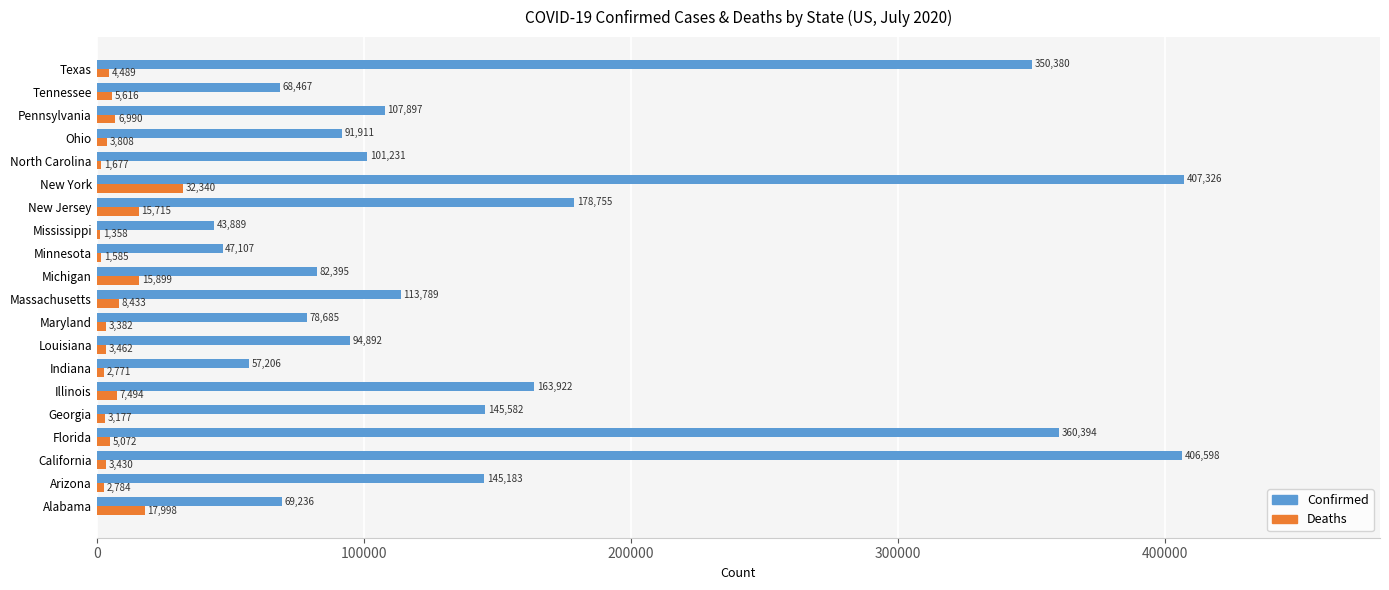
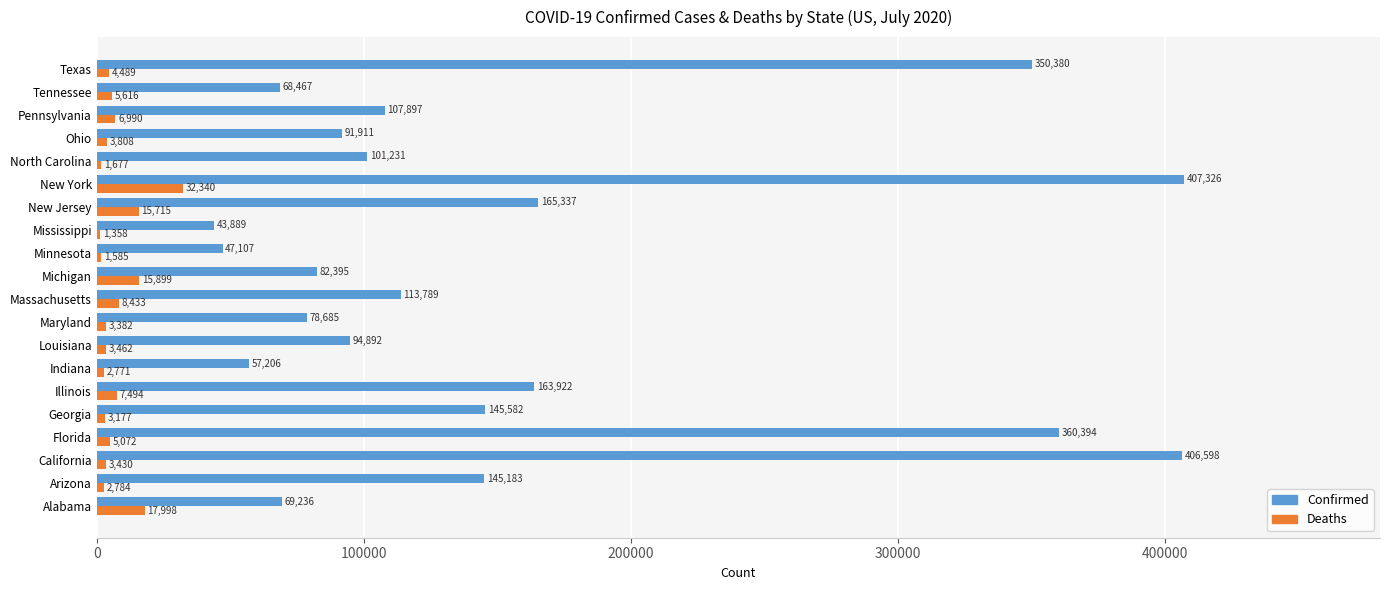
  {
    "Confirmed": {
      "Texas": "350,380",
      "Tennessee": "68,467",
      "Pennsylvania": "107,897",
      "Ohio": "91,911",
      "North Carolina": "101,231",
      "New York": "407,326",
-     "New Jersey": "178,755",
+     "New Jersey": "165,337",
      "Mississippi": "43,889",
      "Minnesota": "47,107",
      "Michigan": "82,395",
      "Massachusetts": "113,789",
      "Maryland": "78,685",
      "Louisiana": "94,892",
      "Indiana": "57,206",
      "Illinois": "163,922",
      "Georgia": "145,582",
      "Florida": "360,394",
      "California": "406,598",
      "Arizona": "145,183",
      "Alabama": "69,236"
    },
    "Deaths": {
      "Texas": "4,489",
      "Tennessee": "5,616",
      "Pennsylvania": "6,990",
      "Ohio": "3,808",
      "North Carolina": "1,677",
      "New York": "32,340",
      "New Jersey": "15,715",
      "Mississippi": "1,358",
      "Minnesota": "1,585",
      "Michigan": "15,899",
      "Massachusetts": "8,433",
      "Maryland": "3,382",
      "Louisiana": "3,462",
      "Indiana": "2,771",
      "Illinois": "7,494",
      "Georgia": "3,177",
      "Florida": "5,072",
      "California": "3,430",
      "Arizona": "2,784",
      "Alabama": "17,998"
    }
  }
